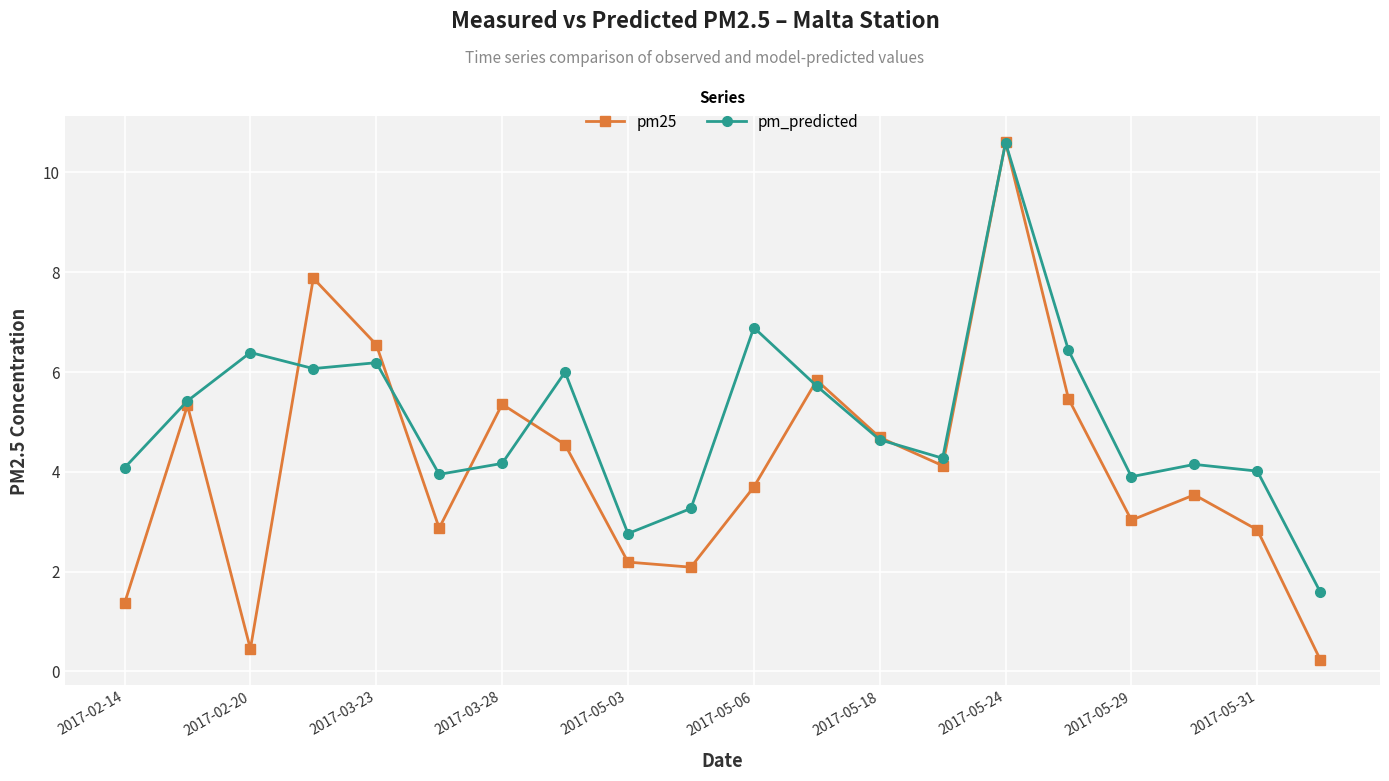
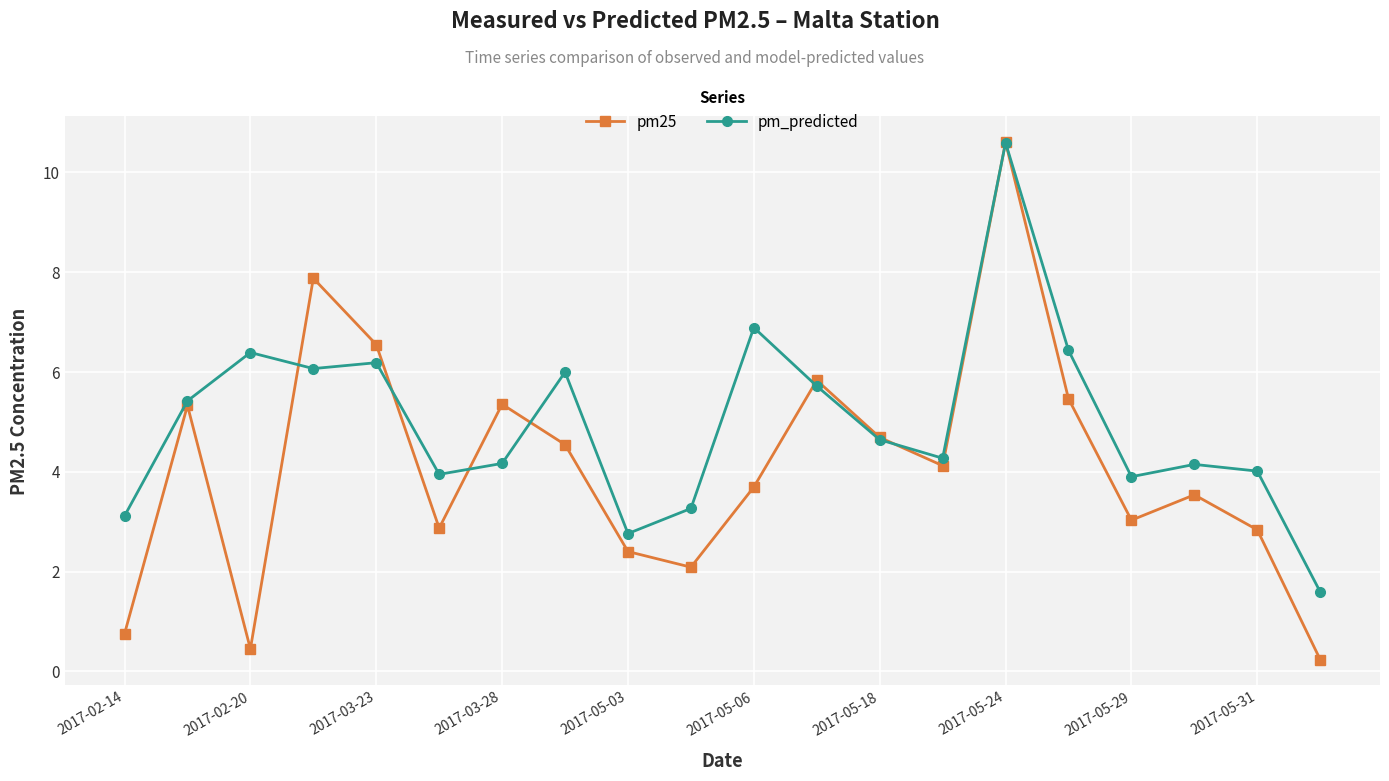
  {
    "pm25": {
-     "2017-02-14": 1.4,
+     "2017-02-14": 0.8,
      "2017-02-20": 0.5,
      "2017-03-23": 6.6,
      "2017-03-28": 5.4,
-     "2017-05-03": 2.2,
+     "2017-05-03": 2.4,
      "2017-05-06": 3.7,
      "2017-05-29": 3.0,
      "2017-05-31": 2.8
    },
    "pm_predicted": {
-     "2017-02-14": 4.1,
+     "2017-02-14": 3.1,
      "2017-02-20": 6.4,
      "2017-03-23": 6.2,
      "2017-03-28": 4.2,
      "2017-05-03": 2.8,
      "2017-05-06": 6.9,
      "2017-05-29": 3.9,
      "2017-05-31": 4.0
    }
  }
